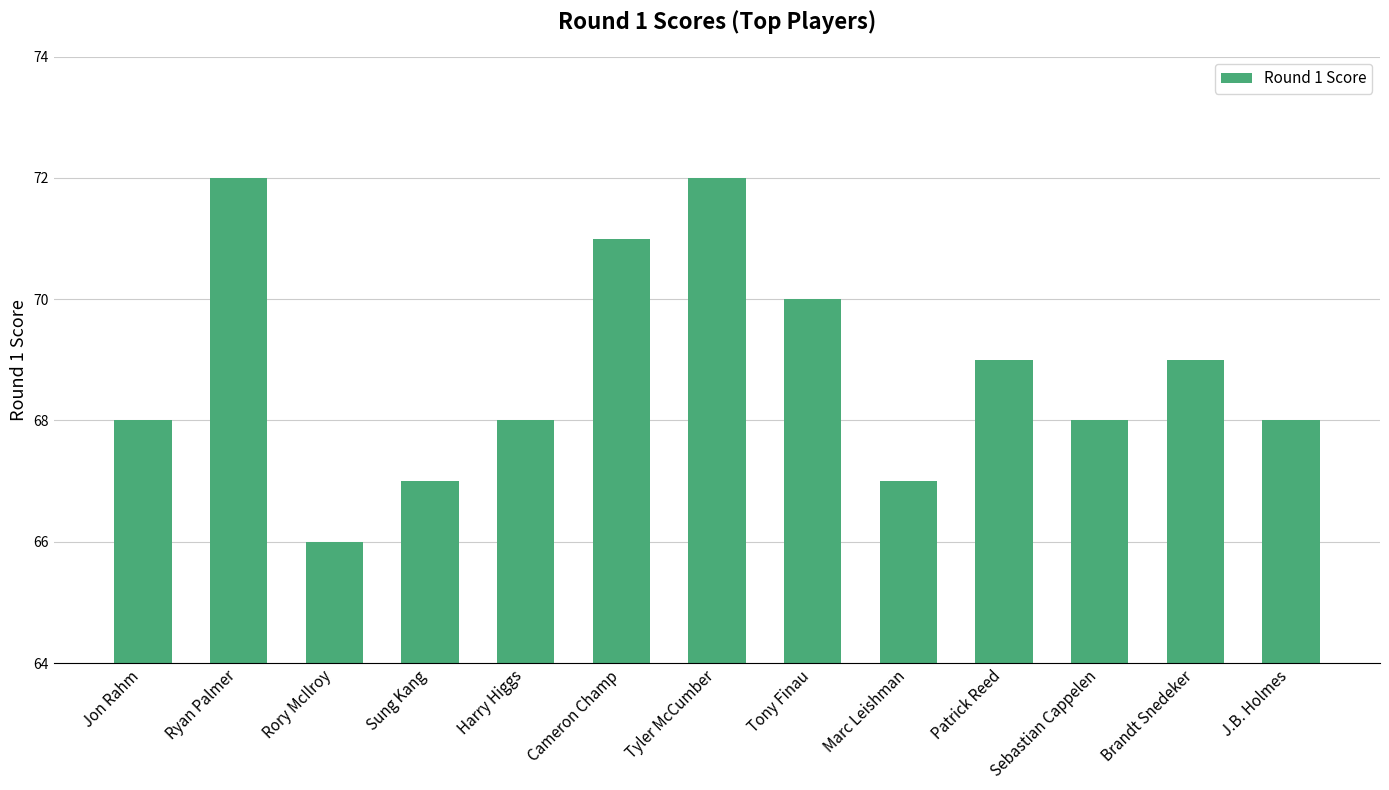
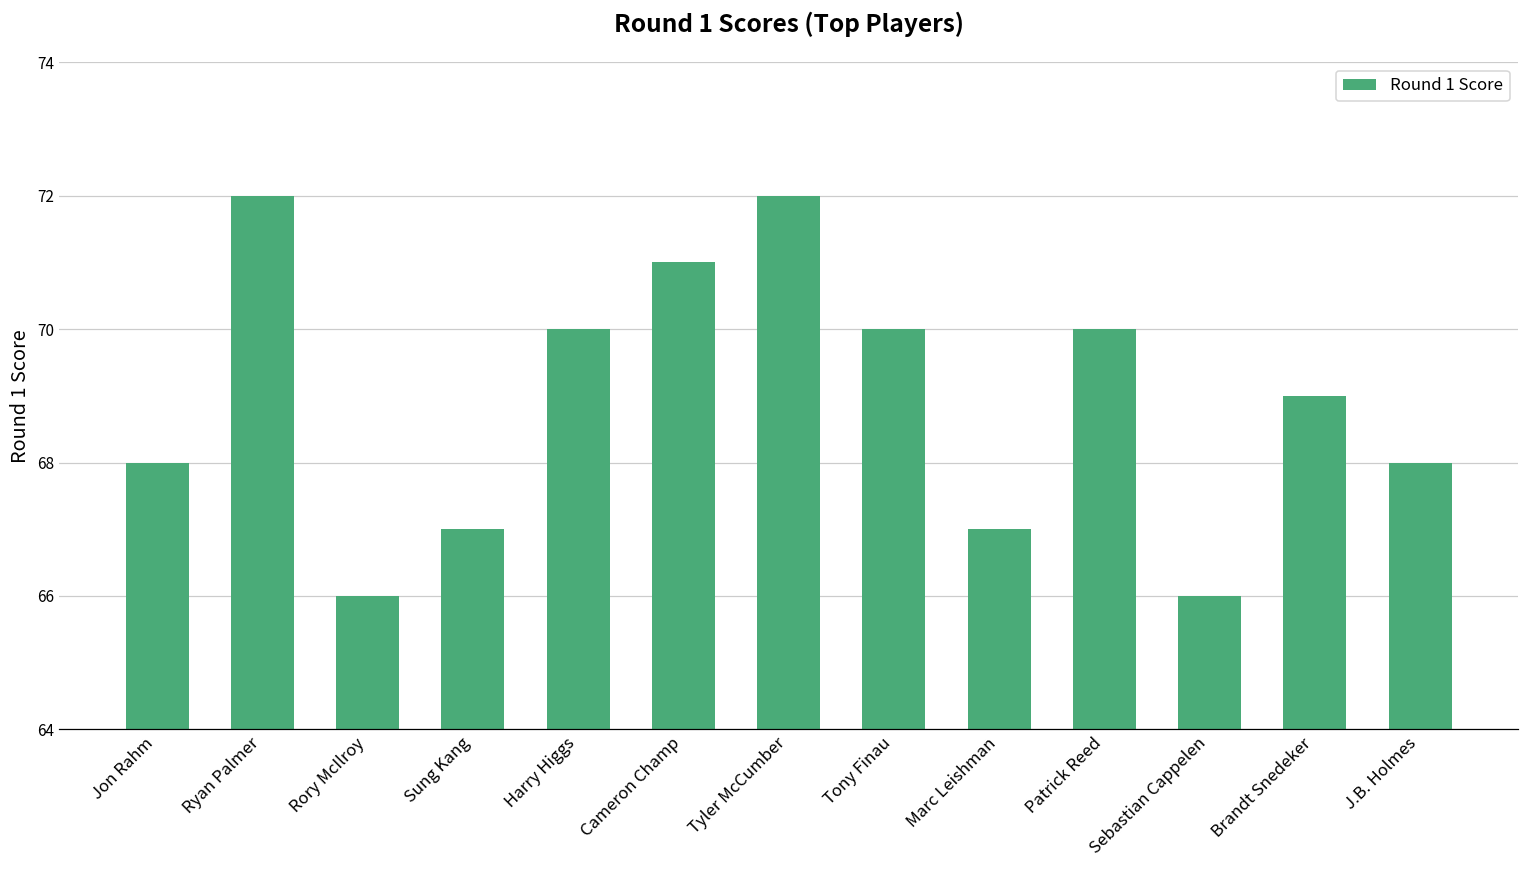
  {
    "Jon Rahm": 68,
    "Ryan Palmer": 72,
    "Rory McIlroy": 66,
    "Sung Kang": 67,
-   "Harry Higgs": 68,
+   "Harry Higgs": 70,
    "Cameron Champ": 71,
    "Tyler McCumber": 72,
    "Tony Finau": 70,
    "Marc Leishman": 67,
-   "Patrick Reed": 69,
-   "Sebastian Cappelen": 68,
+   "Patrick Reed": 70,
+   "Sebastian Cappelen": 66,
    "Brandt Snedeker": 69,
    "J.B. Holmes": 68
  }
